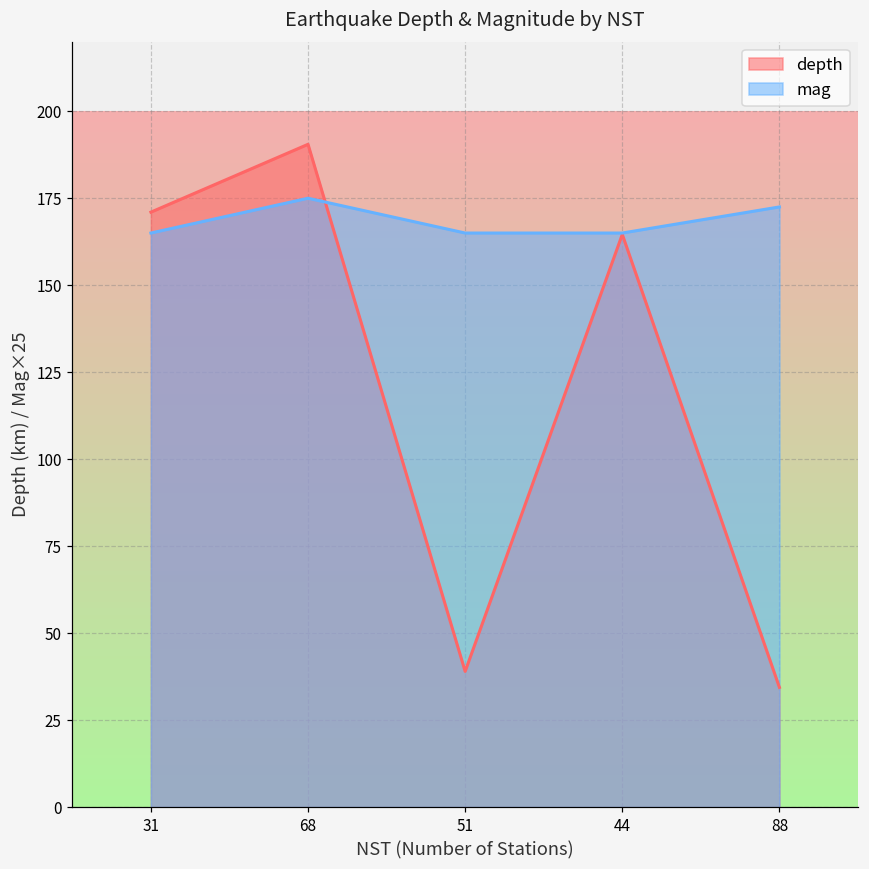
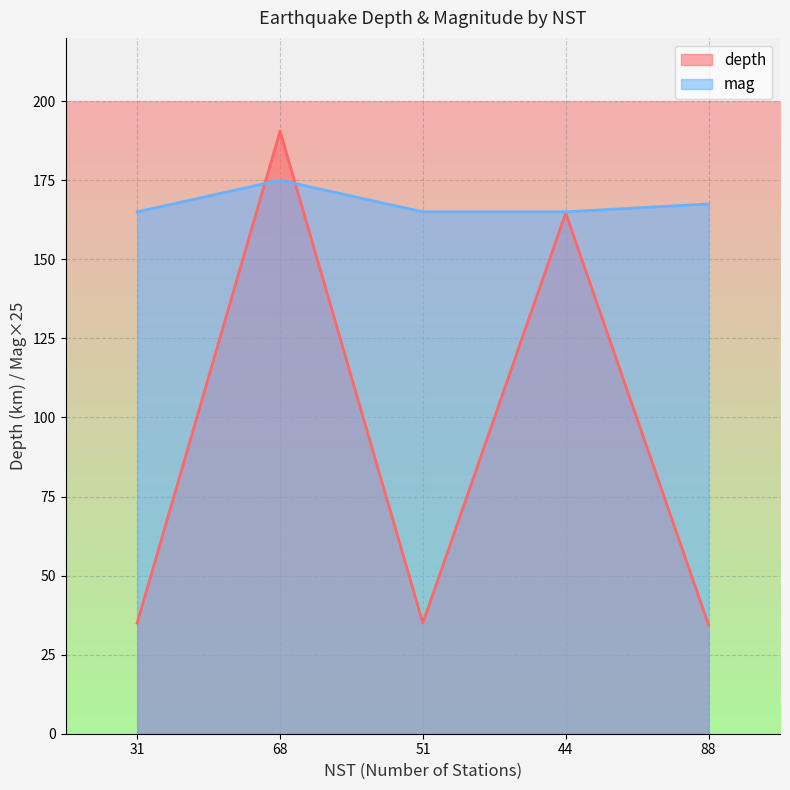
  {
    "depth": {
-     "31": 171,
+     "31": 35,
      "68": 191,
-     "51": 39,
+     "51": 35,
      "88": 34
    },
    "mag": {
      "31": 165,
      "68": 175,
      "51": 165,
-     "88": 173
+     "88": 168
    }
  }
